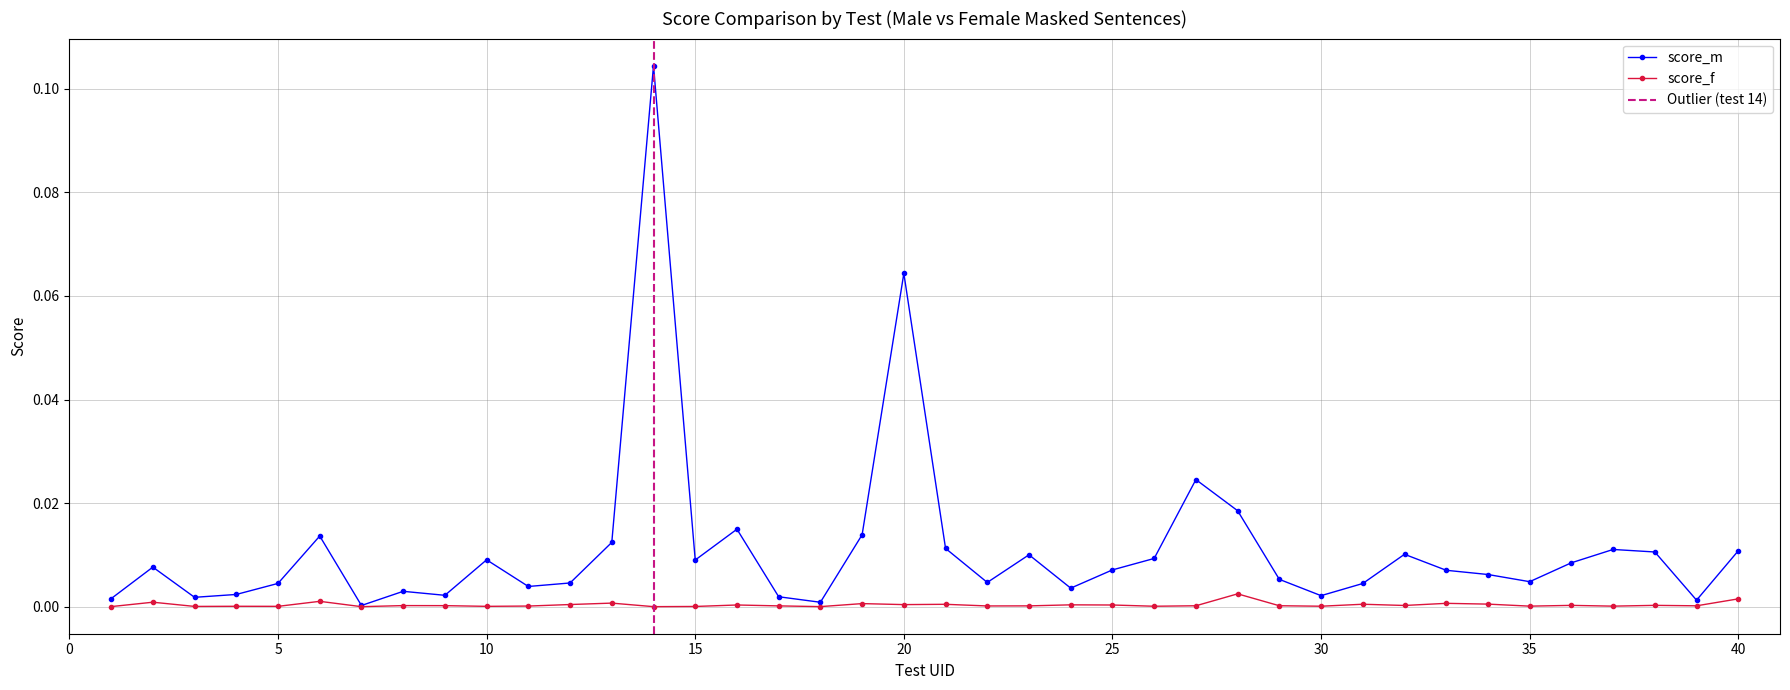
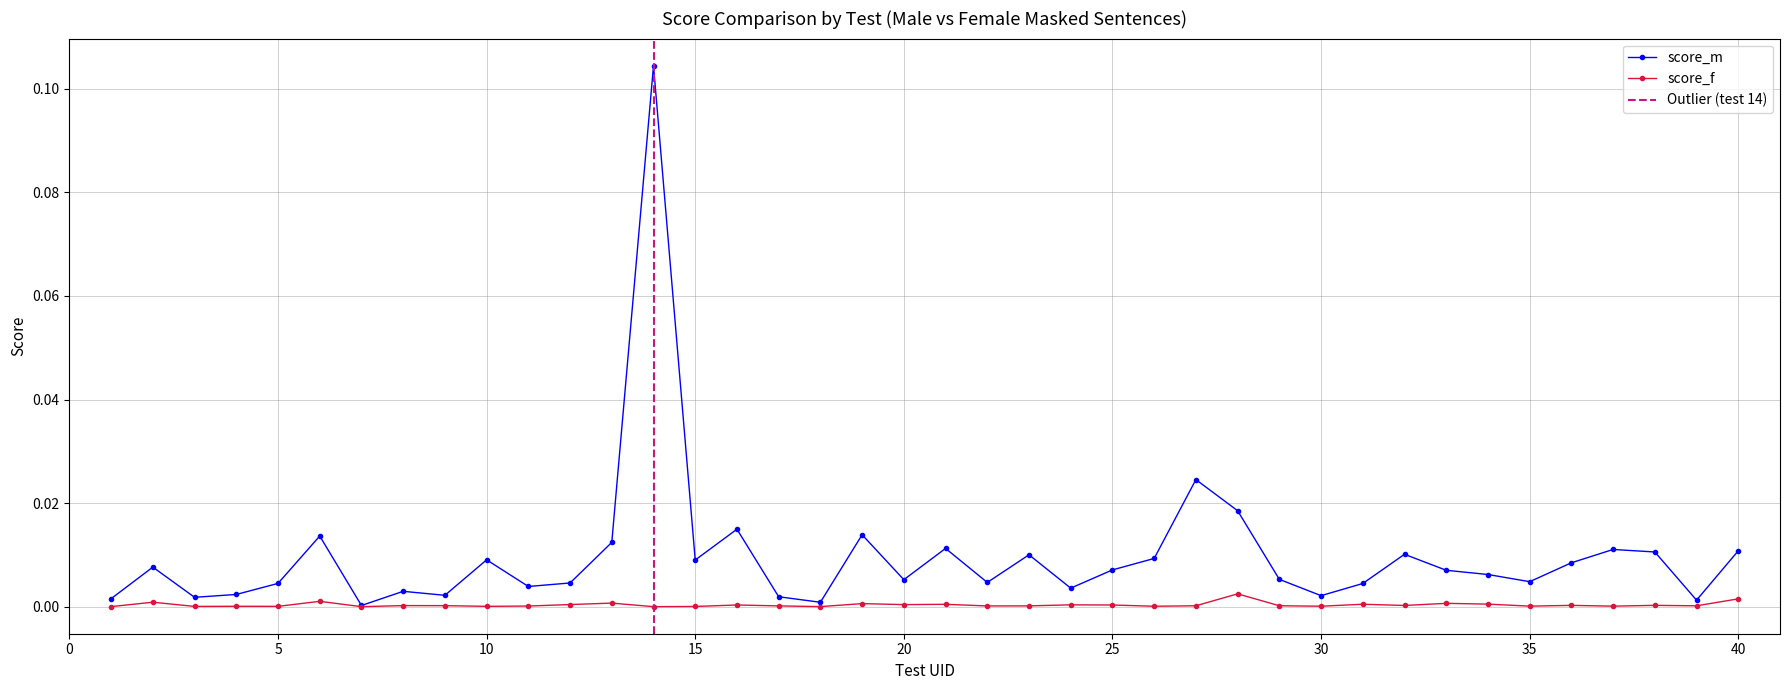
  {
    "score_m": {
      "5": 0.005,
      "10": 0.009,
      "15": 0.009,
-     "20": 0.064,
+     "20": 0.005,
      "25": 0.007,
      "30": 0.002,
      "35": 0.005,
      "40": 0.011
    },
    "score_f": {
      "5": 0.000,
      "10": 0.000,
      "15": 0.000,
      "20": 0.000,
      "25": 0.000,
      "30": 0.000,
      "35": 0.000,
      "40": 0.002
    }
  }
